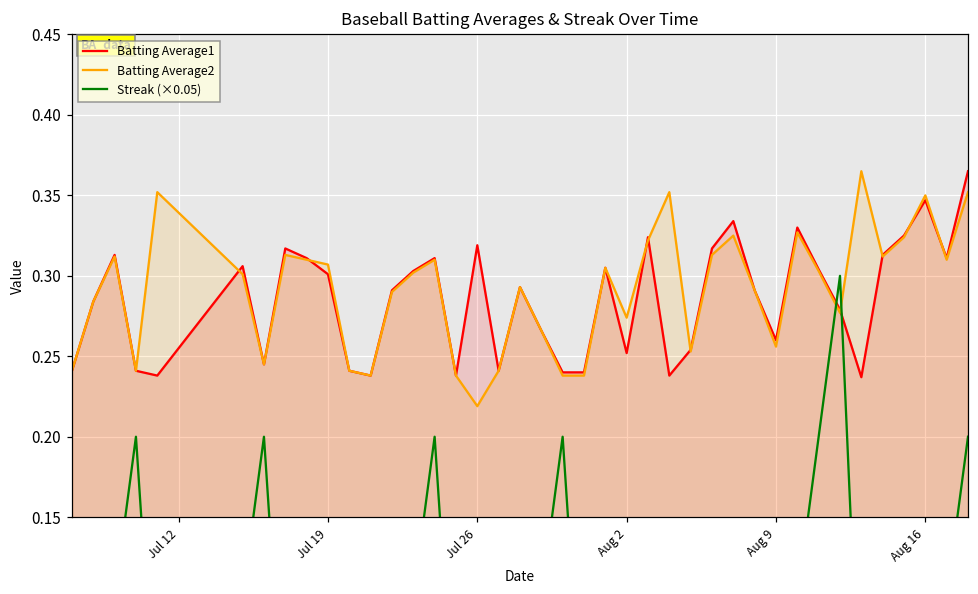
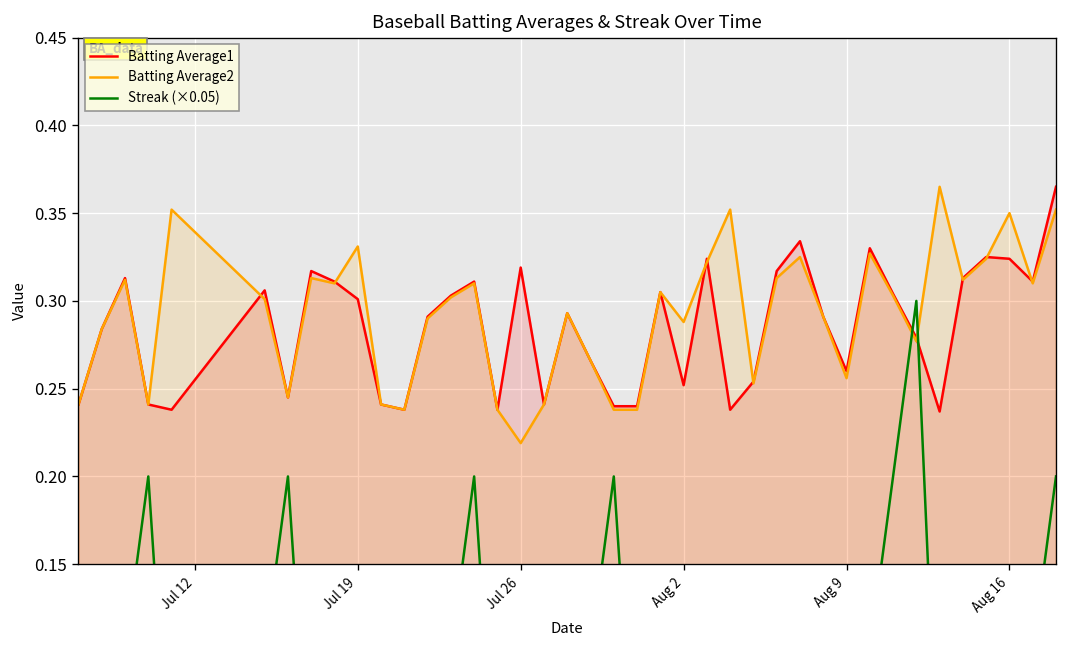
  {
    "Batting Average1": {
      "Jul 19": 0.301,
      "Jul 26": 0.319,
      "Aug 2": 0.252,
      "Aug 9": 0.260,
-     "Aug 16": 0.347
+     "Aug 16": 0.324
    },
    "Batting Average2": {
-     "Jul 19": 0.307,
+     "Jul 19": 0.331,
      "Jul 26": 0.219,
-     "Aug 2": 0.274,
+     "Aug 2": 0.288,
      "Aug 9": 0.256,
      "Aug 16": 0.350
    }
  }
